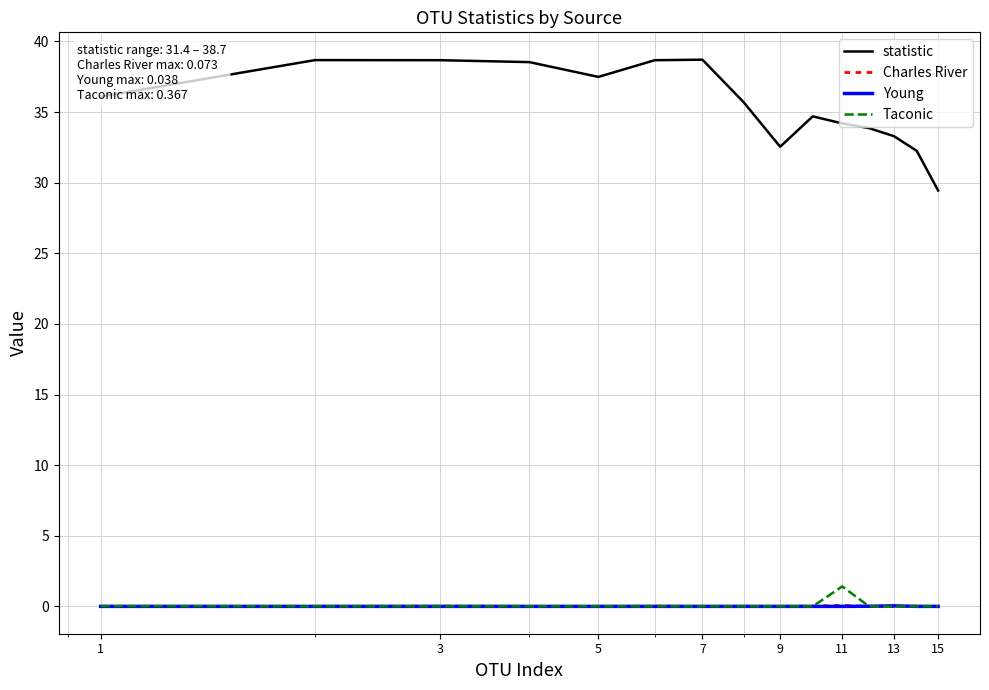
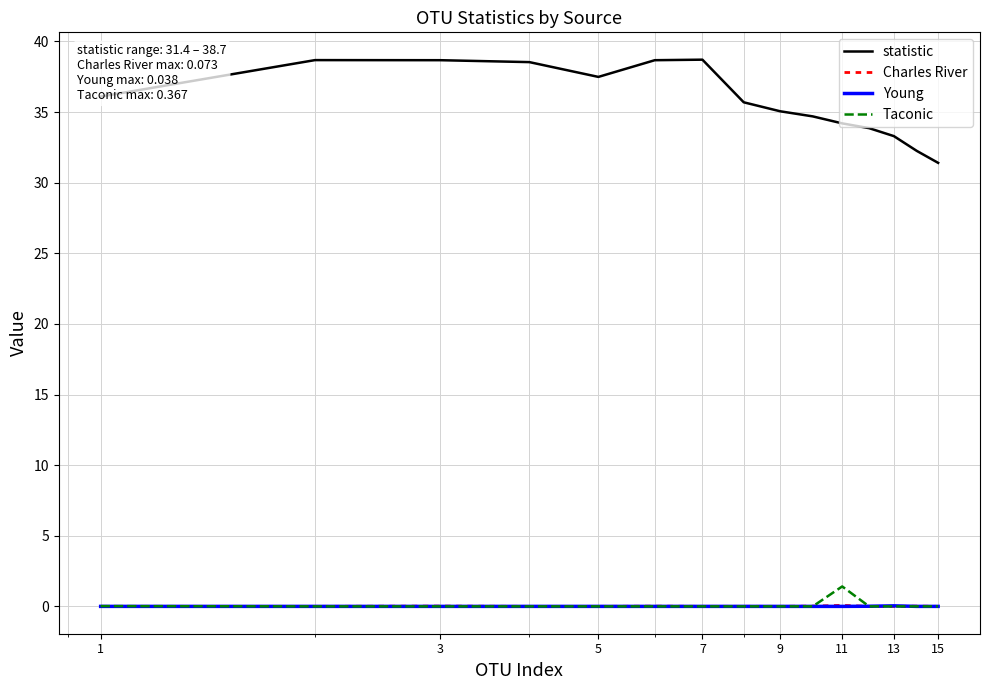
  {
    "statistic": {
      "3": 38.7,
      "5": 37.5,
      "7": 38.7,
-     "9": 32.5,
+     "9": 35.1,
      "13": 33.3,
-     "15": 29.4
+     "15": 31.4
    },
    "Taconic": {
      "11": 1.4
    }
  }
